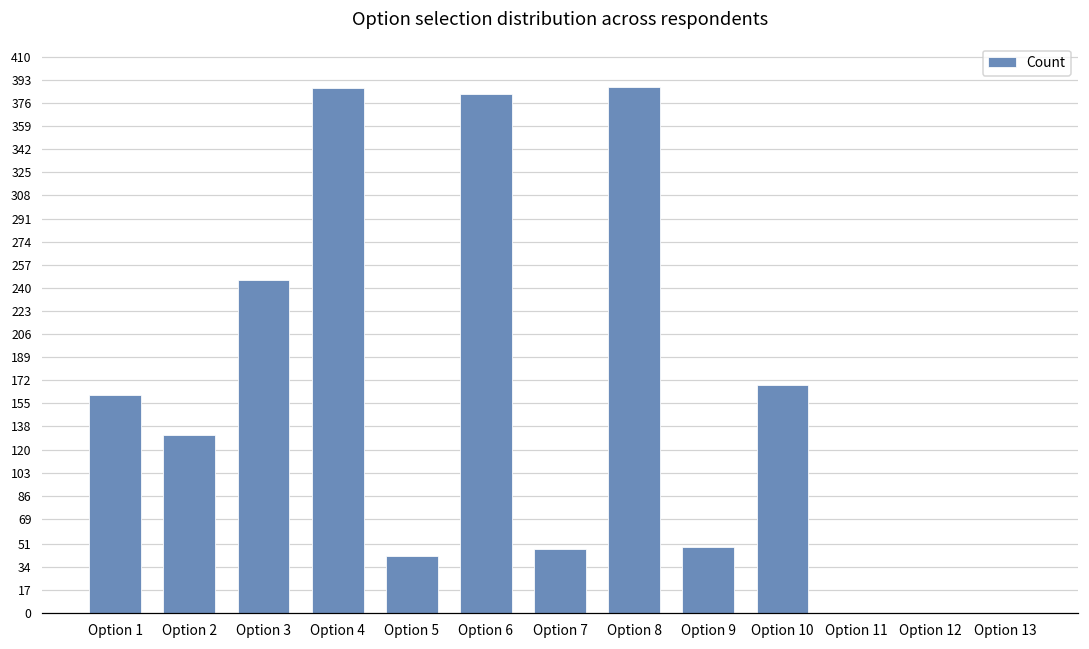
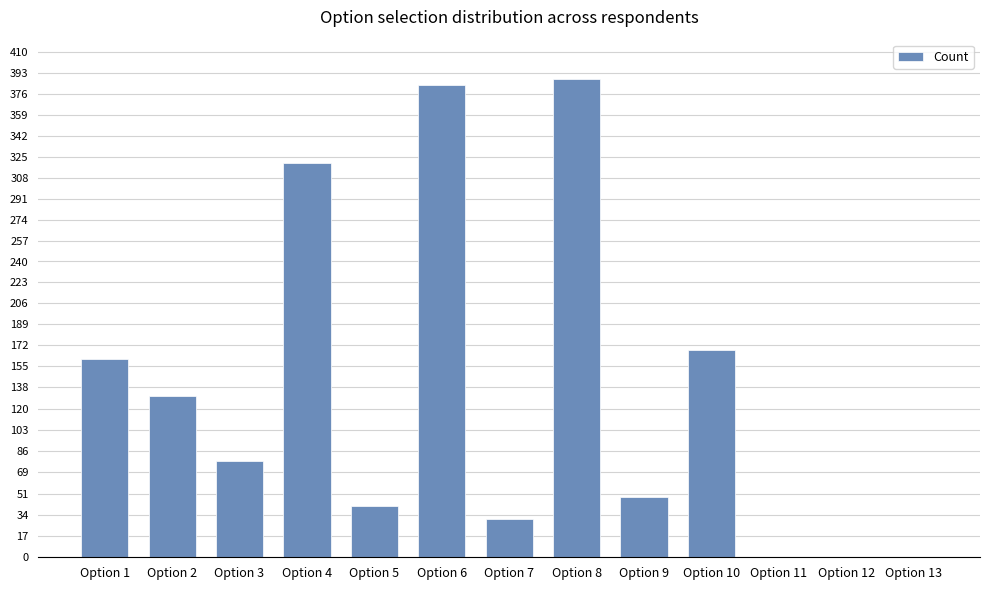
  {
    "Option 1": 161,
    "Option 2": 131,
-   "Option 3": 246,
-   "Option 4": 387,
+   "Option 3": 78,
+   "Option 4": 320,
    "Option 5": 42,
    "Option 6": 383,
-   "Option 7": 47,
+   "Option 7": 31,
    "Option 8": 388,
    "Option 9": 49,
    "Option 10": 168,
    "Option 11": 0,
    "Option 12": 0,
    "Option 13": 0
  }
